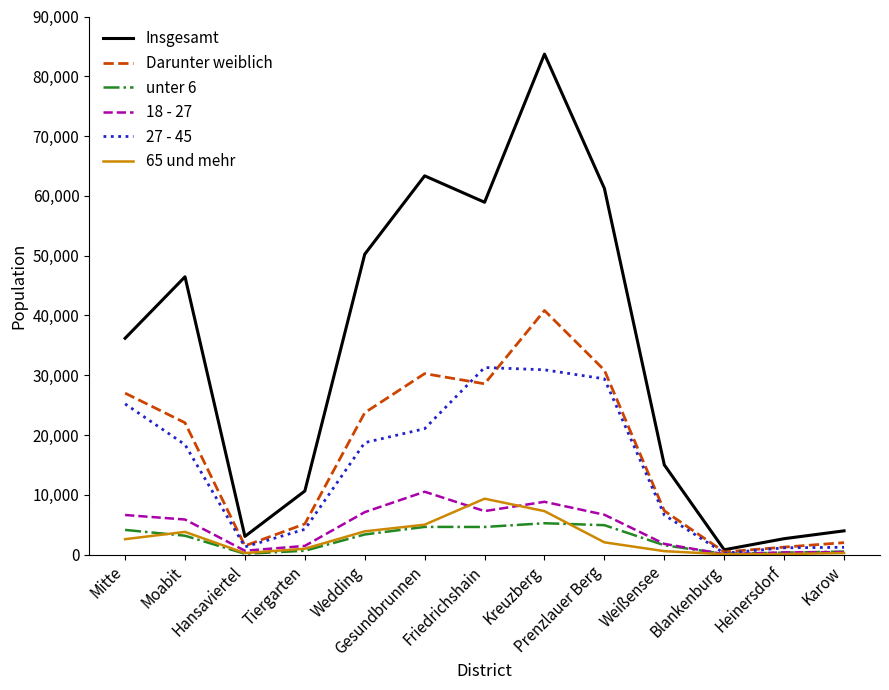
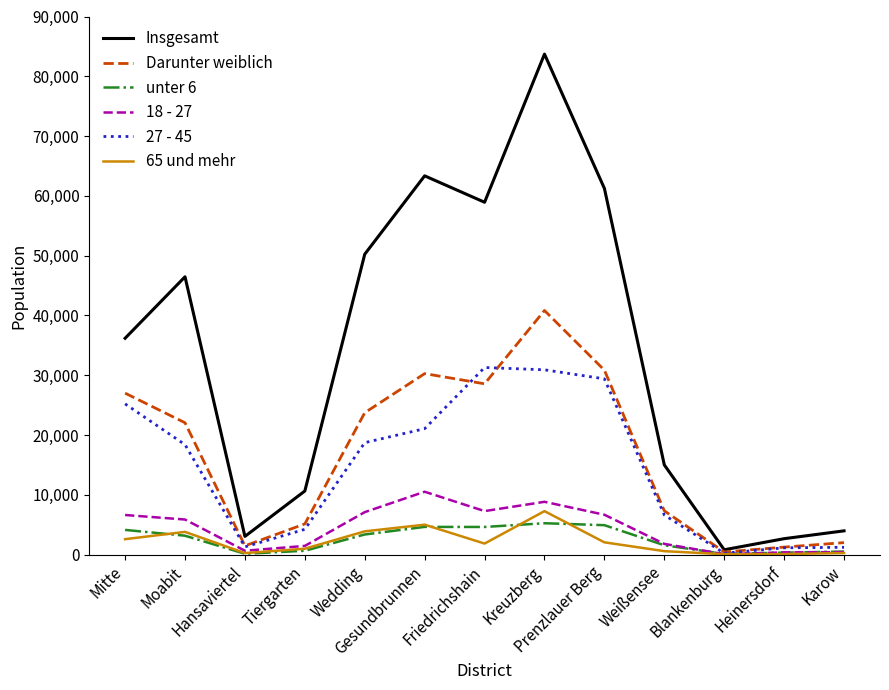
  {
    "Insgesamt": {
      "Mitte": "36,000",
      "Moabit": "46,000",
      "Hansaviertel": "3,000",
      "Tiergarten": "11,000",
      "Wedding": "50,000",
      "Gesundbrunnen": "63,000",
      "Friedrichshain": "59,000",
      "Kreuzberg": "84,000",
      "Prenzlauer Berg": "61,000",
      "Weißensee": "15,000",
      "Heinersdorf": "3,000",
      "Karow": "4,000"
    },
    "Darunter weiblich": {
      "Mitte": "27,000",
      "Moabit": "22,000",
      "Tiergarten": "5,000",
      "Wedding": "24,000",
      "Gesundbrunnen": "30,000",
      "Friedrichshain": "29,000",
      "Kreuzberg": "41,000",
      "Prenzlauer Berg": "31,000",
      "Weißensee": "7,000",
      "Karow": "2,000"
    },
    "unter 6": {
      "Mitte": "4,000",
      "Moabit": "3,000",
      "Wedding": "3,000",
      "Friedrichshain": "5,000",
      "Kreuzberg": "5,000",
      "Prenzlauer Berg": "5,000"
    },
    "18 - 27": {
      "Mitte": "7,000",
      "Moabit": "6,000",
      "Tiergarten": "1,000",
      "Wedding": "7,000",
      "Gesundbrunnen": "11,000",
      "Friedrichshain": "7,000",
      "Kreuzberg": "9,000",
      "Prenzlauer Berg": "7,000"
    },
    "27 - 45": {
      "Mitte": "25,000",
      "Moabit": "18,000",
      "Tiergarten": "4,000",
      "Wedding": "19,000",
      "Gesundbrunnen": "21,000",
      "Friedrichshain": "31,000",
      "Kreuzberg": "31,000",
      "Prenzlauer Berg": "29,000",
      "Weißensee": "7,000",
      "Karow": "1,000"
    },
    "65 und mehr": {
      "Mitte": "3,000",
      "Moabit": "4,000",
      "Wedding": "4,000",
-     "Friedrichshain": "9,000",
+     "Friedrichshain": "2,000",
      "Kreuzberg": "7,000",
      "Prenzlauer Berg": "2,000",
      "Weißensee": "1,000"
    }
  }
